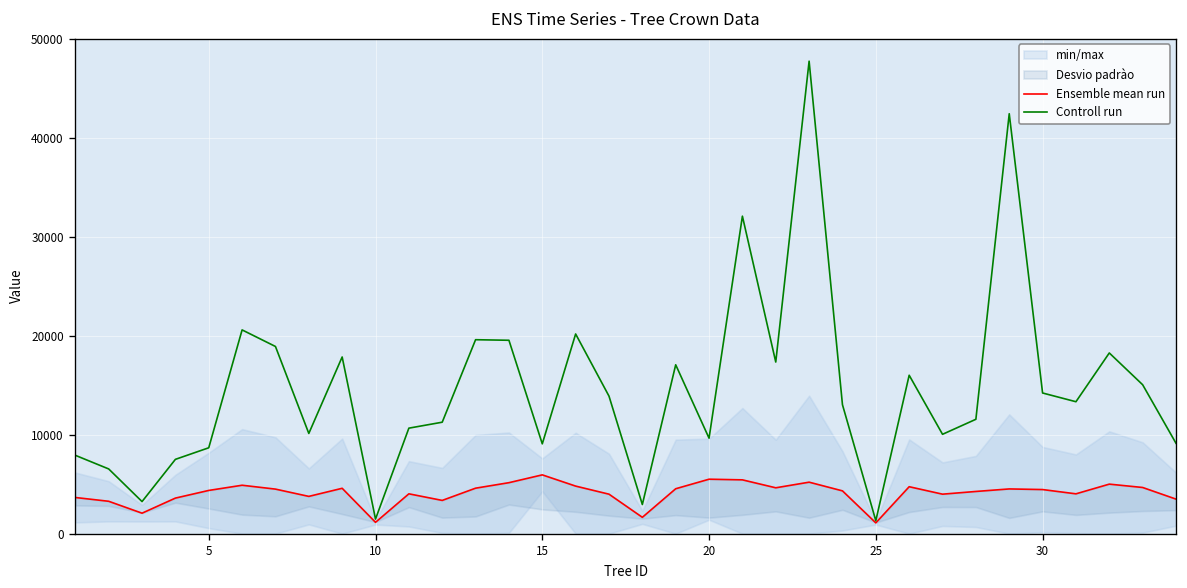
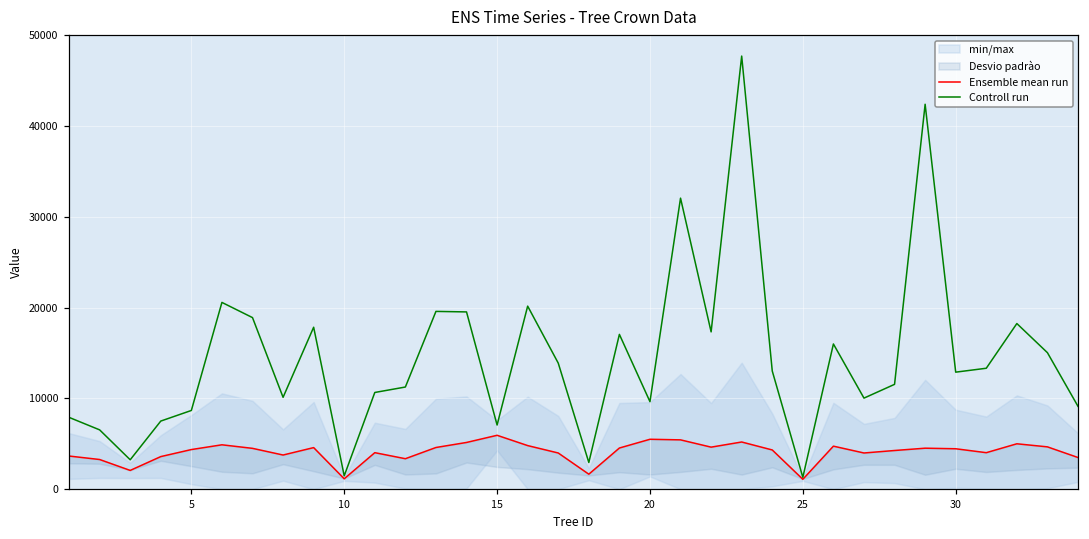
  {
    "Controll run": {
      "5": 9000,
-     "15": 9000,
-     "30": 14000
+     "15": 7000,
+     "30": 13000
    }
  }
